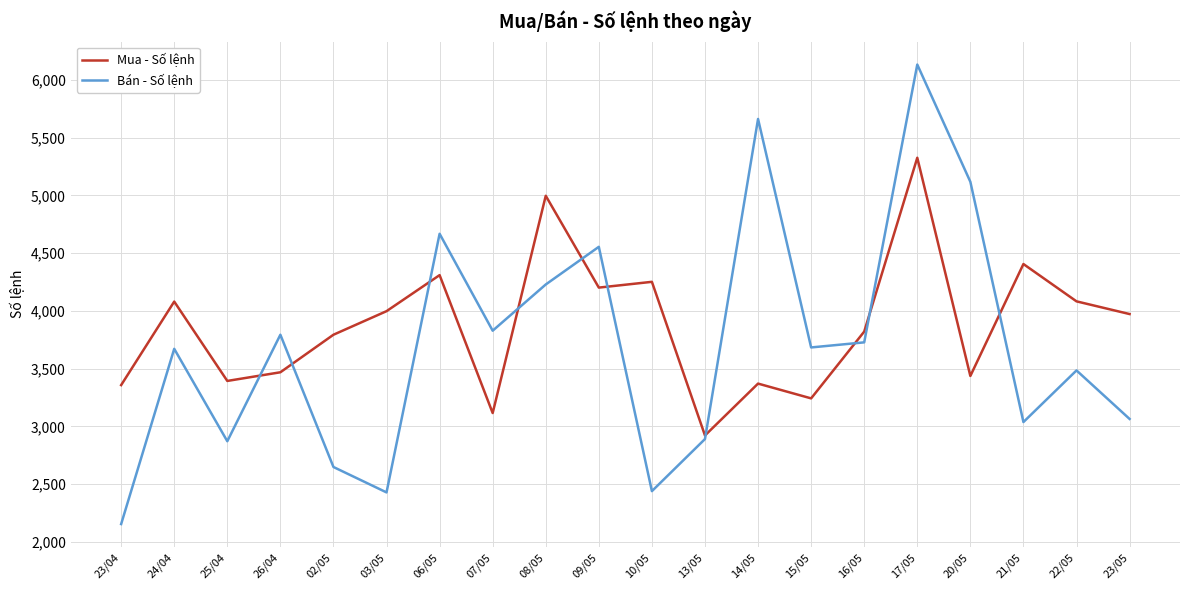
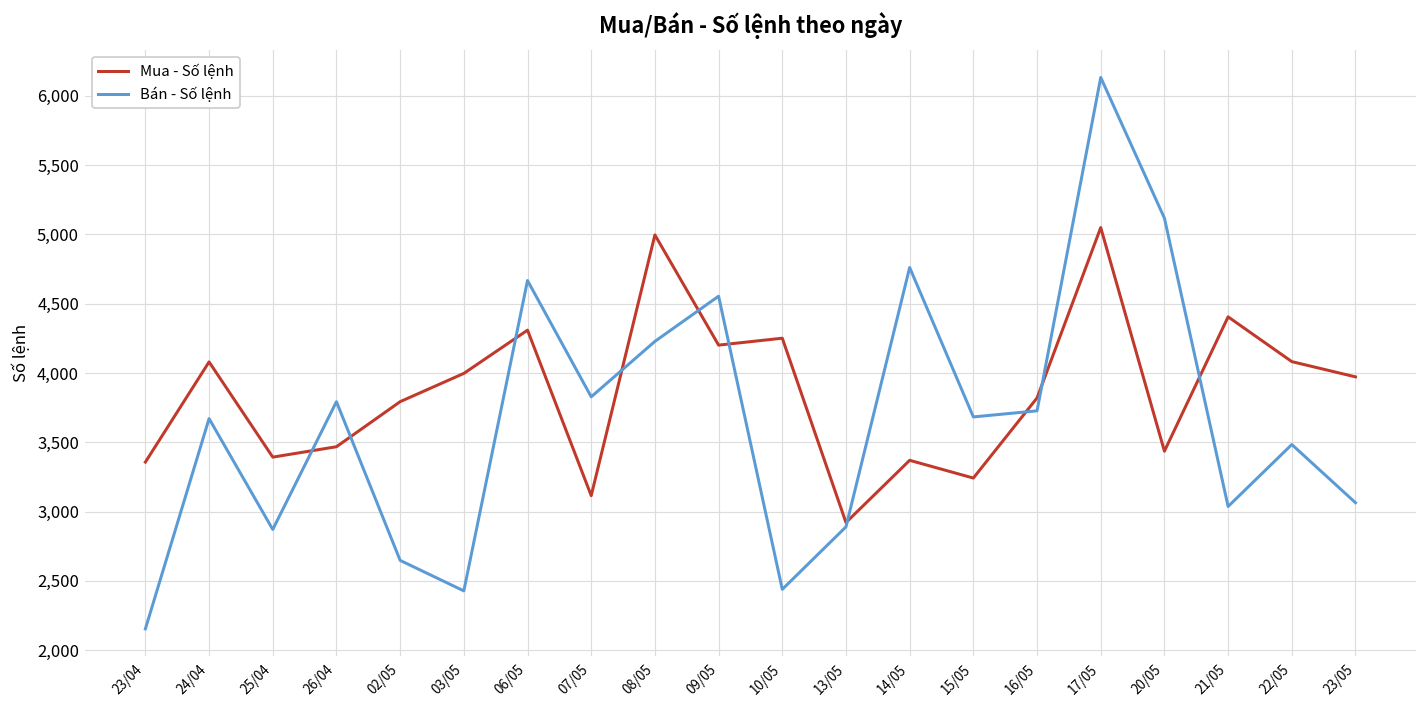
  {
    "Mua - Số lệnh": {
      "23/04": "3,360",
      "24/04": "4,080",
      "25/04": "3,390",
      "26/04": "3,470",
      "02/05": "3,790",
      "03/05": "4,000",
      "06/05": "4,310",
      "07/05": "3,120",
      "08/05": "5,000",
      "09/05": "4,200",
      "10/05": "4,250",
      "13/05": "2,920",
      "14/05": "3,370",
      "15/05": "3,240",
      "16/05": "3,820",
-     "17/05": "5,330",
+     "17/05": "5,050",
      "20/05": "3,440",
      "21/05": "4,410",
      "22/05": "4,080",
      "23/05": "3,970"
    },
    "Bán - Số lệnh": {
      "23/04": "2,150",
      "24/04": "3,670",
      "25/04": "2,870",
      "26/04": "3,790",
      "02/05": "2,650",
      "03/05": "2,430",
      "06/05": "4,670",
      "07/05": "3,830",
      "08/05": "4,230",
      "09/05": "4,550",
      "10/05": "2,440",
      "13/05": "2,890",
-     "14/05": "5,660",
+     "14/05": "4,760",
      "15/05": "3,680",
      "16/05": "3,730",
      "17/05": "6,130",
      "20/05": "5,120",
      "21/05": "3,040",
      "22/05": "3,480",
      "23/05": "3,060"
    }
  }
